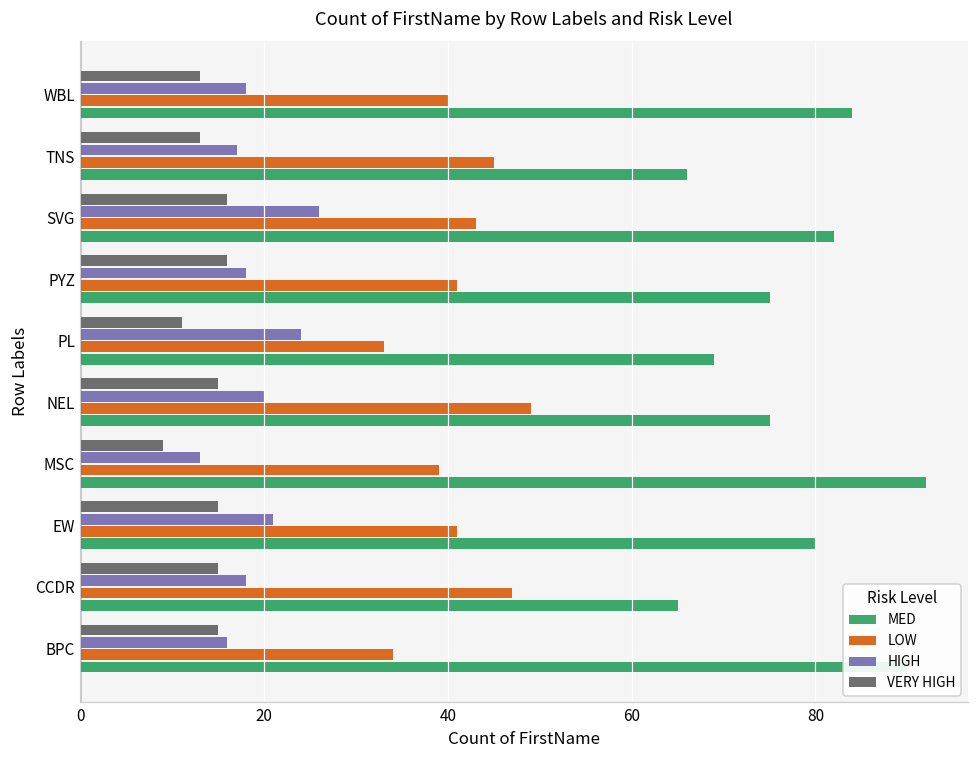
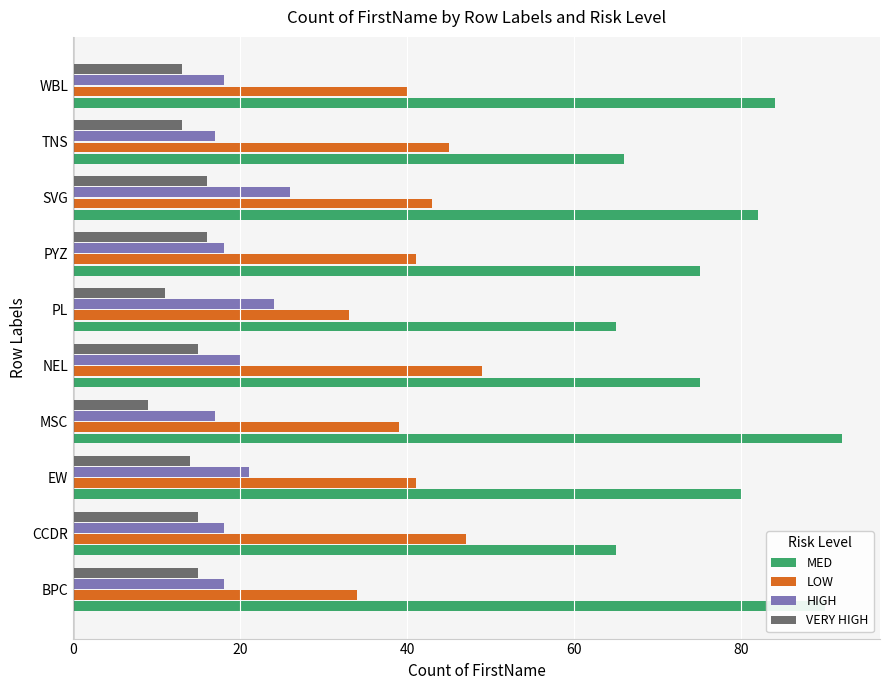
  {
    "MED": {
      "WBL": 84,
      "TNS": 66,
      "SVG": 82,
      "PYZ": 75,
-     "PL": 69,
+     "PL": 65,
      "NEL": 75,
      "MSC": 92,
      "EW": 80,
      "CCDR": 65
    },
    "LOW": {
      "WBL": 40,
      "TNS": 45,
      "SVG": 43,
      "PYZ": 41,
      "PL": 33,
      "NEL": 49,
      "MSC": 39,
      "EW": 41,
      "CCDR": 47,
      "BPC": 34
    },
    "HIGH": {
      "WBL": 18,
      "TNS": 17,
      "SVG": 26,
      "PYZ": 18,
      "PL": 24,
      "NEL": 20,
-     "MSC": 13,
+     "MSC": 17,
      "EW": 21,
      "CCDR": 18,
-     "BPC": 16
+     "BPC": 18
    },
    "VERY HIGH": {
      "WBL": 13,
      "TNS": 13,
      "SVG": 16,
      "PYZ": 16,
      "PL": 11,
      "NEL": 15,
      "MSC": 9,
-     "EW": 15,
+     "EW": 14,
      "CCDR": 15,
      "BPC": 15
    }
  }
